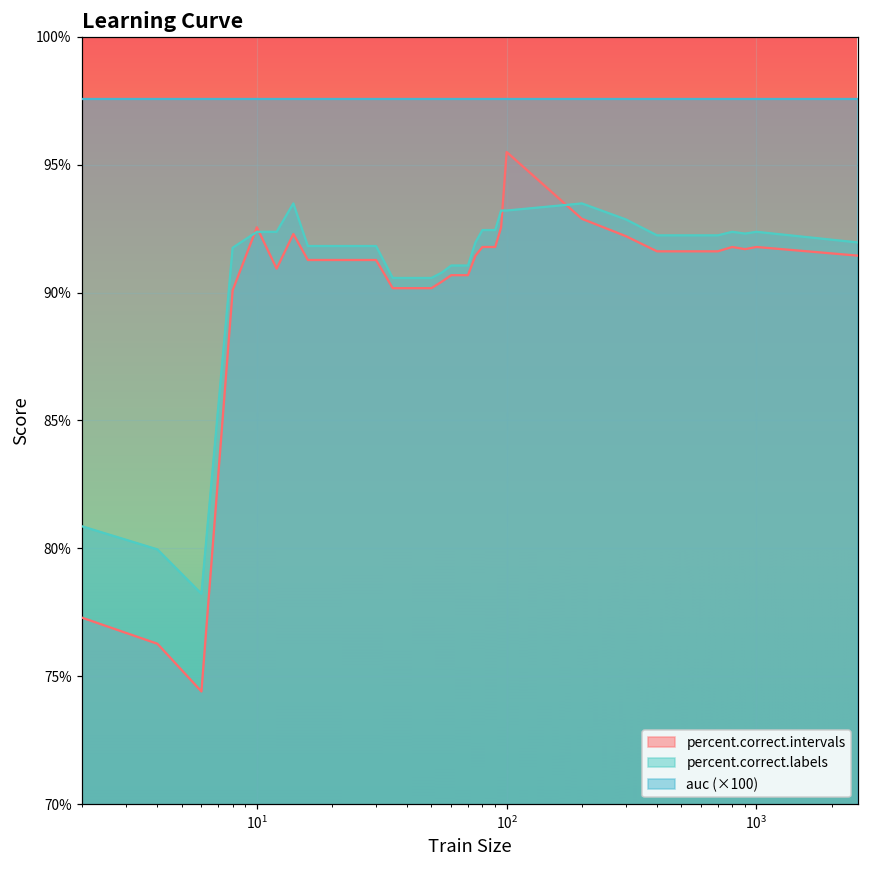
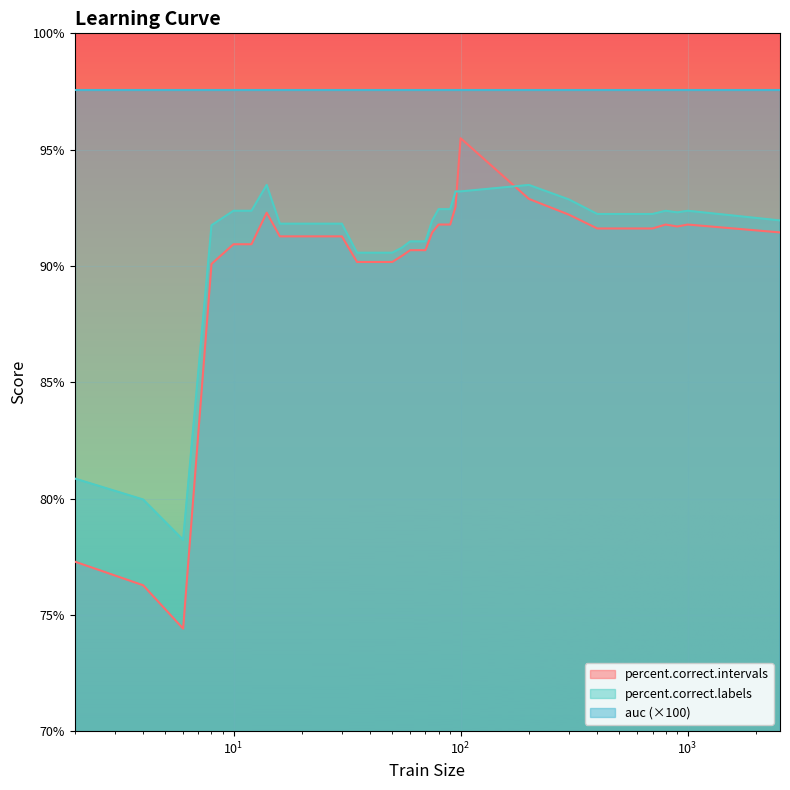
  {
    "percent.correct.intervals": {
-     "10^1": "92.5%",
+     "10^1": "90.9%",
      "10^2": "95.5%",
      "10^3": "91.8%"
    }
  }
